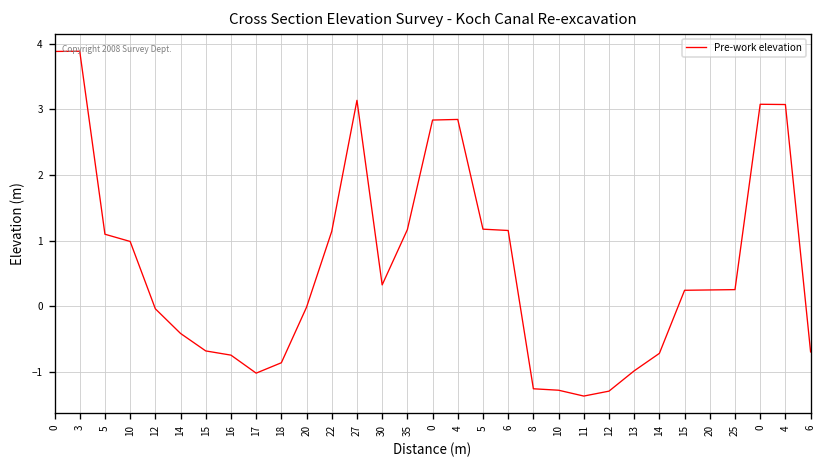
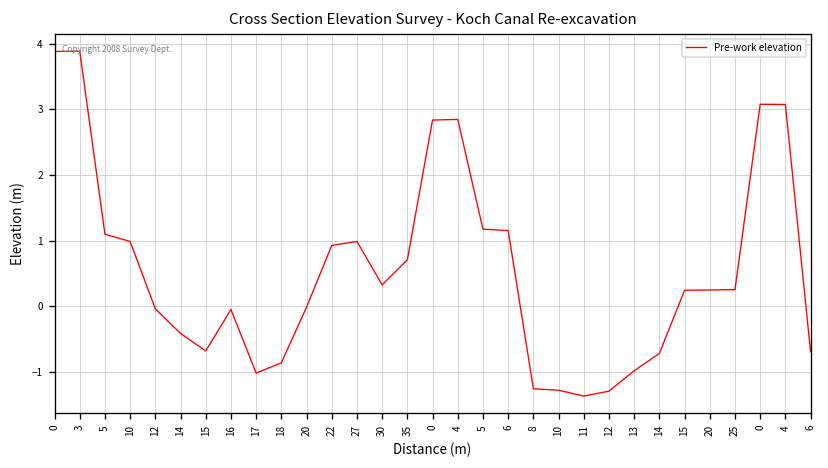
  {
-   "16": -0.7,
+   "16": 0.0,
    "17": -1.0,
    "18": -0.9,
-   "22": 1.1,
-   "27": 3.1,
+   "22": 0.9,
+   "27": 1.0,
    "30": 0.3,
-   "35": 1.2,
+   "35": 0.7,
    "8": -1.3,
    "11": -1.4,
    "13": -1.0,
    "25": 0.3
  }
